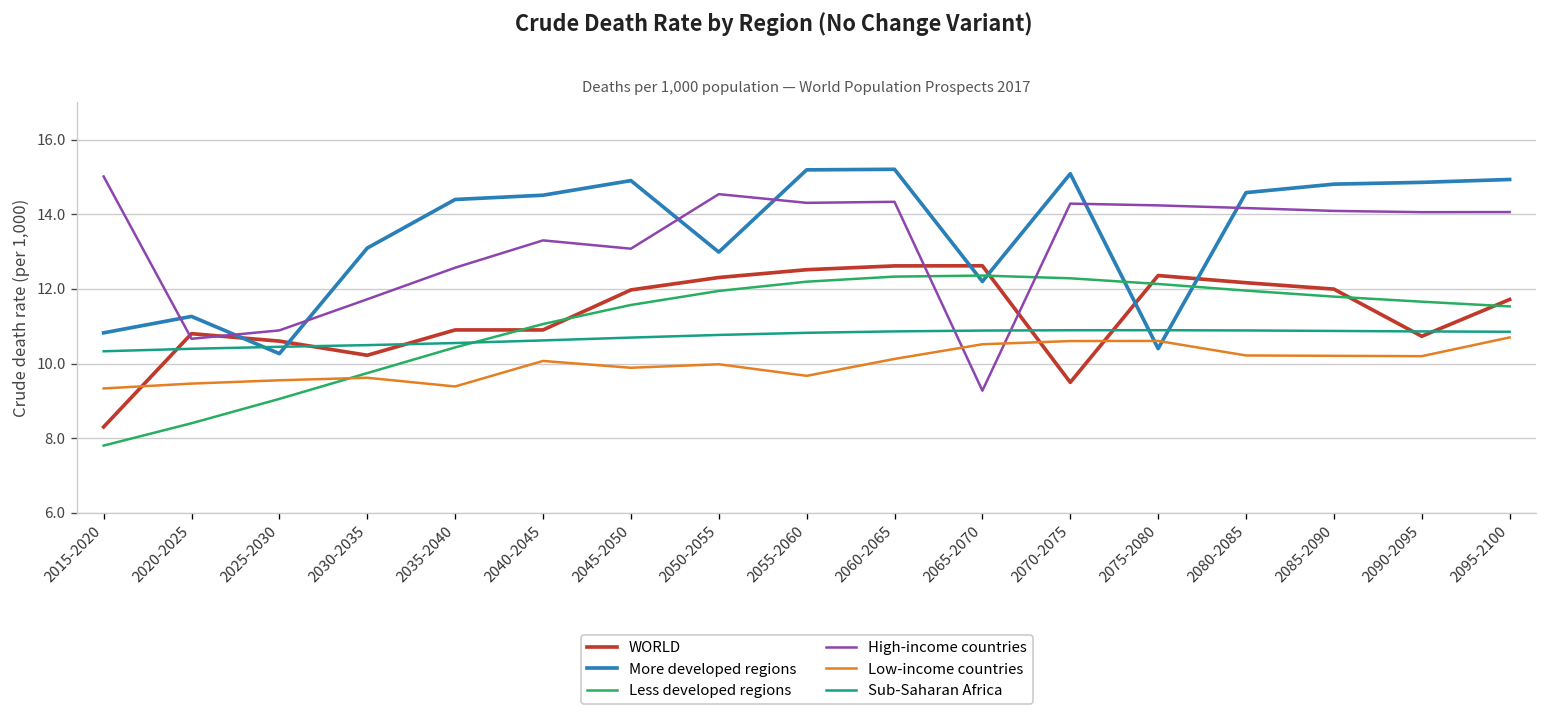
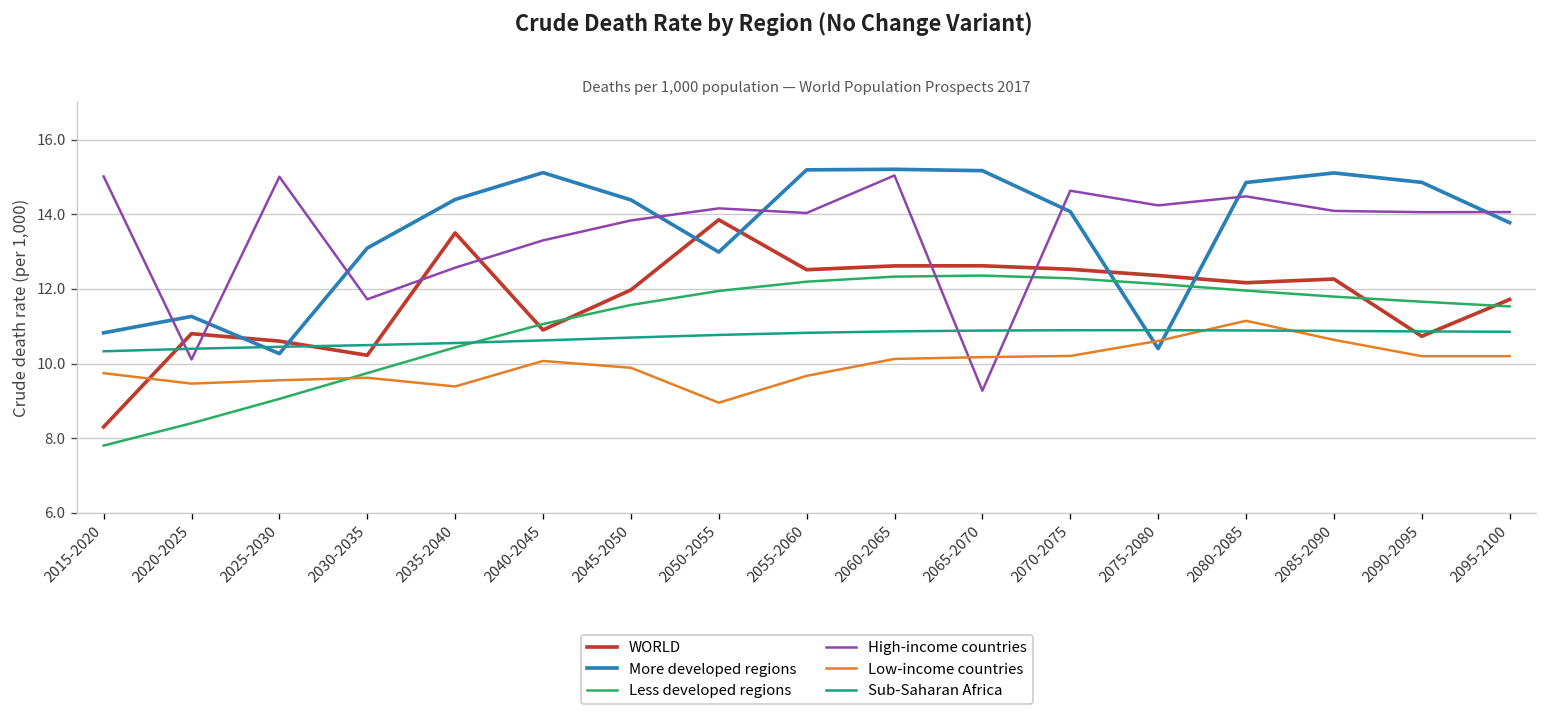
  {
    "WORLD": {
      "2015-2020": 8.3,
      "2020-2025": 10.8,
      "2025-2030": 10.6,
      "2030-2035": 10.2,
-     "2035-2040": 10.9,
+     "2035-2040": 13.5,
      "2040-2045": 10.9,
      "2045-2050": 12.0,
-     "2050-2055": 12.3,
+     "2050-2055": 13.9,
      "2055-2060": 12.5,
      "2060-2065": 12.6,
      "2065-2070": 12.6,
-     "2070-2075": 9.5,
+     "2070-2075": 12.5,
      "2075-2080": 12.4,
      "2080-2085": 12.2,
-     "2085-2090": 12.0,
+     "2085-2090": 12.3,
      "2090-2095": 10.7,
      "2095-2100": 11.7
    },
    "More developed regions": {
      "2015-2020": 10.8,
      "2020-2025": 11.3,
      "2025-2030": 10.3,
      "2030-2035": 13.1,
      "2035-2040": 14.4,
-     "2040-2045": 14.5,
-     "2045-2050": 14.9,
+     "2040-2045": 15.1,
+     "2045-2050": 14.4,
      "2050-2055": 13.0,
      "2055-2060": 15.2,
      "2060-2065": 15.2,
-     "2065-2070": 12.2,
-     "2070-2075": 15.1,
+     "2065-2070": 15.2,
+     "2070-2075": 14.1,
      "2075-2080": 10.4,
-     "2080-2085": 14.6,
-     "2085-2090": 14.8,
+     "2080-2085": 14.9,
+     "2085-2090": 15.1,
      "2090-2095": 14.9,
-     "2095-2100": 14.9
+     "2095-2100": 13.8
    },
    "High-income countries": {
      "2015-2020": 15.0,
-     "2020-2025": 10.7,
-     "2025-2030": 10.9,
+     "2020-2025": 10.1,
+     "2025-2030": 15.0,
      "2030-2035": 11.7,
      "2035-2040": 12.6,
      "2040-2045": 13.3,
-     "2045-2050": 13.1,
-     "2050-2055": 14.5,
-     "2055-2060": 14.3,
-     "2060-2065": 14.3,
+     "2045-2050": 13.8,
+     "2050-2055": 14.2,
+     "2055-2060": 14.0,
+     "2060-2065": 15.0,
      "2065-2070": 9.3,
-     "2070-2075": 14.3,
+     "2070-2075": 14.6,
      "2075-2080": 14.2,
-     "2080-2085": 14.2,
+     "2080-2085": 14.5,
      "2085-2090": 14.1,
      "2090-2095": 14.1,
      "2095-2100": 14.1
    },
    "Low-income countries": {
-     "2015-2020": 9.3,
+     "2015-2020": 9.7,
      "2020-2025": 9.5,
      "2025-2030": 9.6,
      "2030-2035": 9.6,
      "2035-2040": 9.4,
      "2040-2045": 10.1,
      "2045-2050": 9.9,
-     "2050-2055": 10.0,
+     "2050-2055": 9.0,
      "2055-2060": 9.7,
      "2060-2065": 10.1,
-     "2065-2070": 10.5,
-     "2070-2075": 10.6,
+     "2065-2070": 10.2,
+     "2070-2075": 10.2,
      "2075-2080": 10.6,
-     "2080-2085": 10.2,
-     "2085-2090": 10.2,
+     "2080-2085": 11.1,
+     "2085-2090": 10.6,
      "2090-2095": 10.2,
-     "2095-2100": 10.7
+     "2095-2100": 10.2
    }
  }
